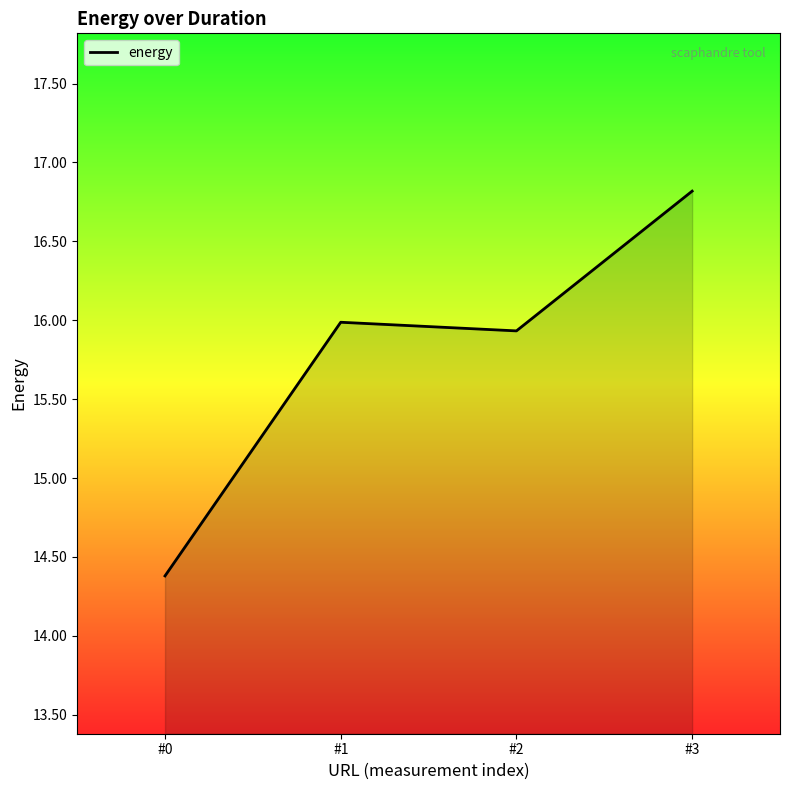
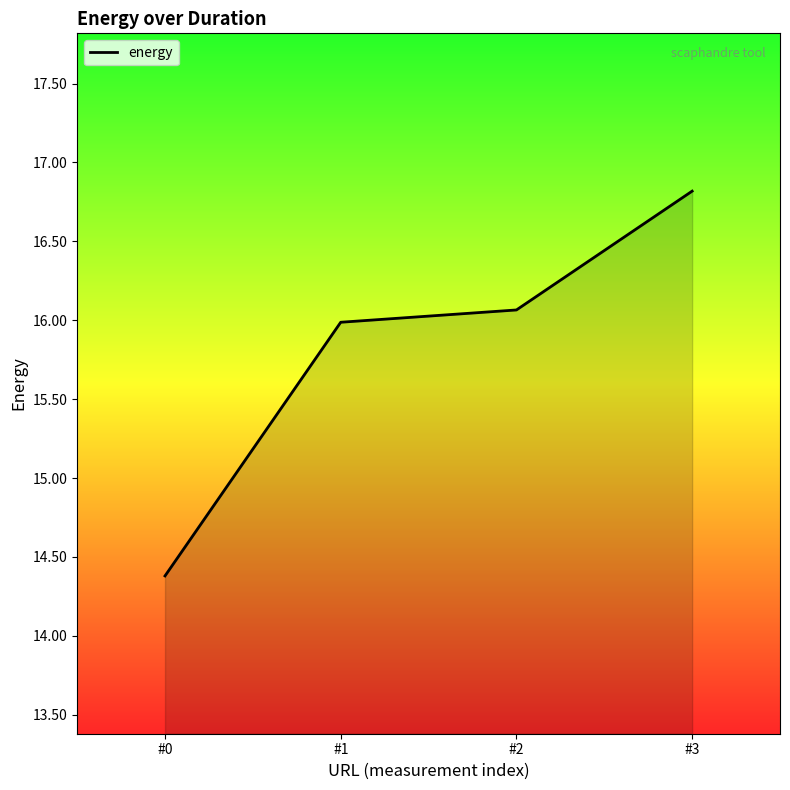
  {
    "#0": 14.38,
    "#1": 15.99,
-   "#2": 15.93,
+   "#2": 16.07,
    "#3": 16.82
  }
